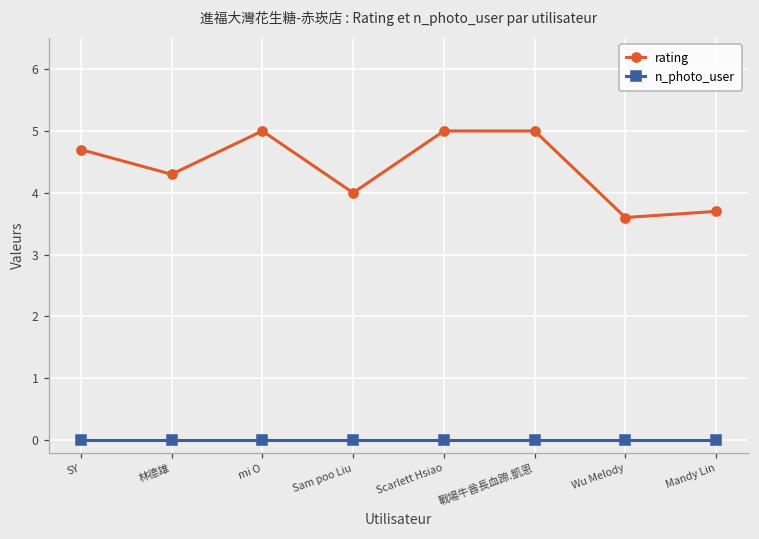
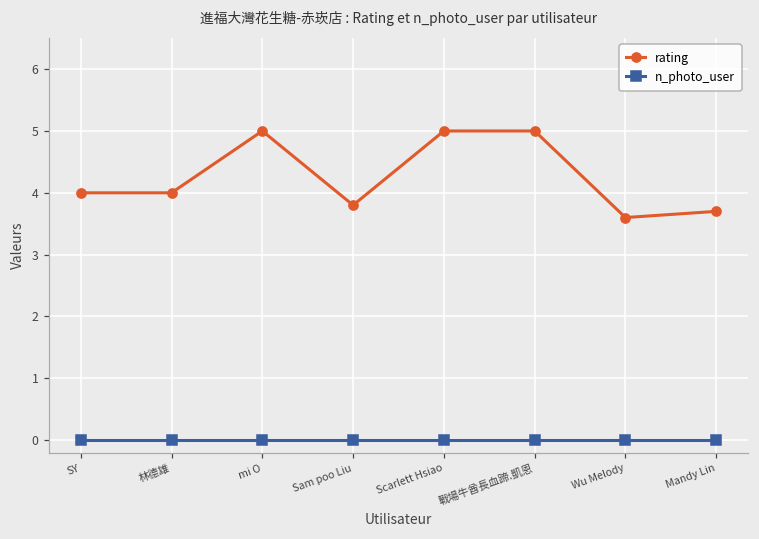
  {
    "rating": {
-     "SY": 4.7,
-     "林德雄": 4.3,
+     "SY": 4.0,
+     "林德雄": 4.0,
      "mi O": 5.0,
-     "Sam poo Liu": 4.0,
+     "Sam poo Liu": 3.8,
      "Scarlett Hsiao": 5.0,
      "戰場牛酋長血蹄.凱恩": 5.0,
      "Wu Melody": 3.6,
      "Mandy Lin": 3.7
    },
    "n_photo_user": {
      "SY": 0.0,
      "林德雄": 0.0,
      "mi O": 0.0,
      "Sam poo Liu": 0.0,
      "Scarlett Hsiao": 0.0,
      "戰場牛酋長血蹄.凱恩": 0.0,
      "Wu Melody": 0.0,
      "Mandy Lin": 0.0
    }
  }
